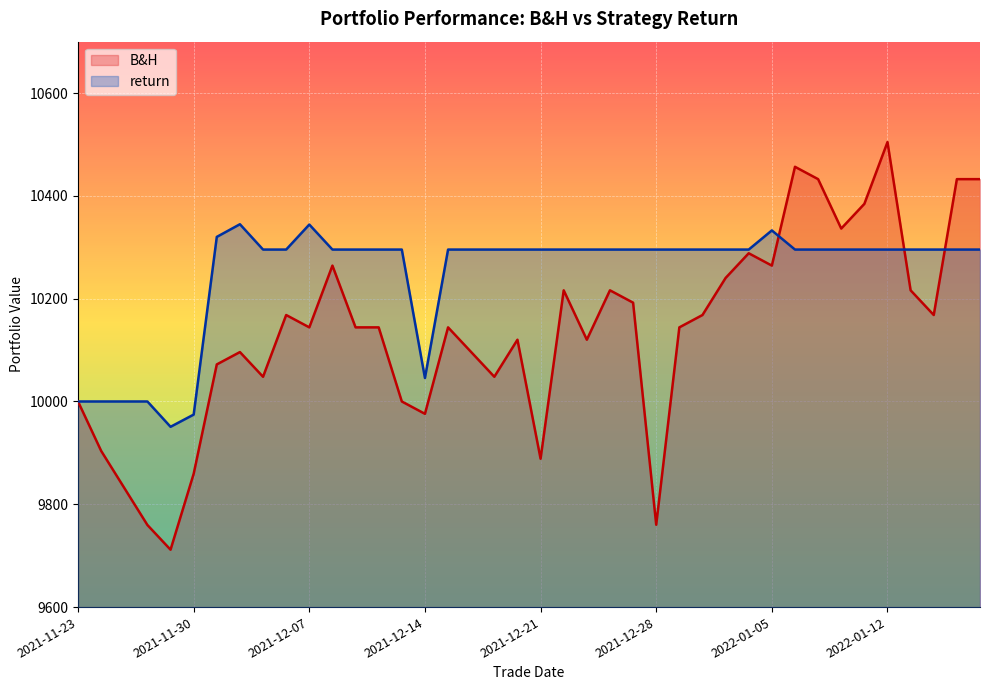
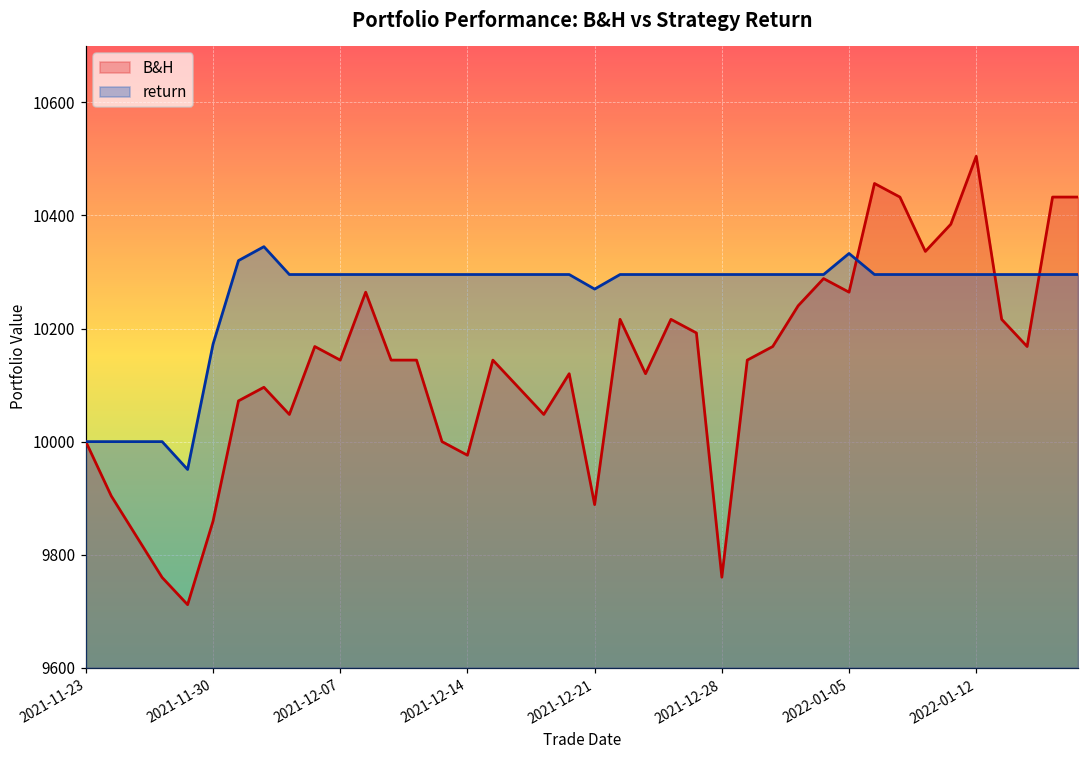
  {
    "B&H": {
      "2021-11-30": 9860,
      "2021-12-07": 10140,
      "2021-12-14": 9980,
      "2021-12-21": 9890,
      "2021-12-28": 9760,
      "2022-01-05": 10260,
      "2022-01-12": 10500
    },
    "return": {
-     "2021-11-30": 9970,
-     "2021-12-07": 10340,
-     "2021-12-14": 10050,
-     "2021-12-21": 10300,
+     "2021-11-30": 10170,
+     "2021-12-07": 10300,
+     "2021-12-14": 10300,
+     "2021-12-21": 10270,
      "2021-12-28": 10300,
      "2022-01-05": 10330,
      "2022-01-12": 10300
    }
  }
